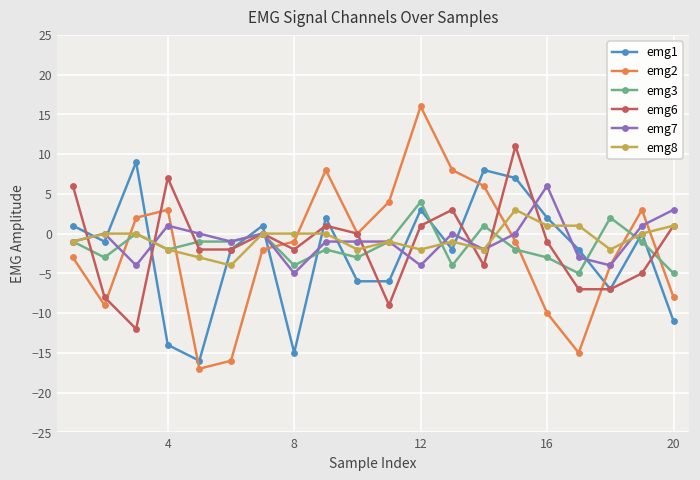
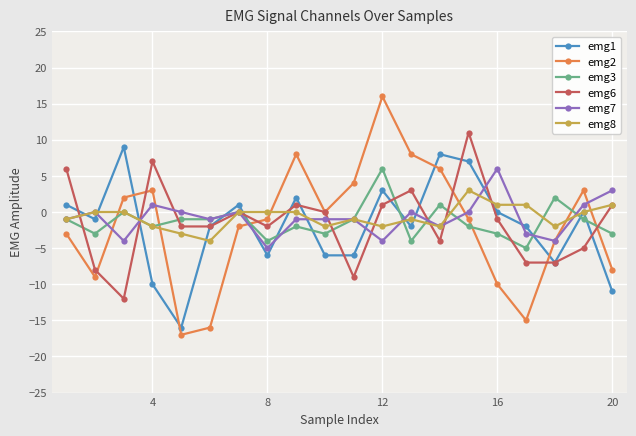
  {
    "emg1": {
-     "4": -14,
-     "8": -15,
+     "4": -10,
+     "8": -6,
      "12": 3,
-     "16": 2,
+     "16": 0,
      "20": -11
    },
    "emg3": {
      "8": -4,
-     "12": 4,
+     "12": 6,
      "16": -3,
-     "20": -5
+     "20": -3
    },
    "emg7": {
      "4": 1,
      "8": -5,
      "12": -4,
      "16": 6,
      "20": 3
    }
  }
